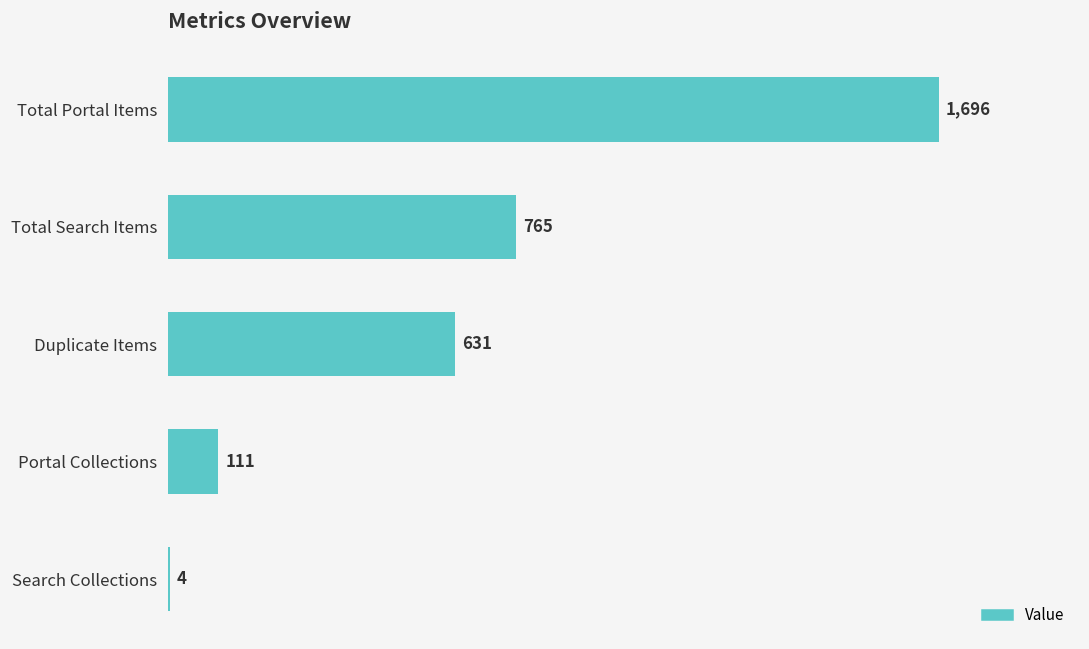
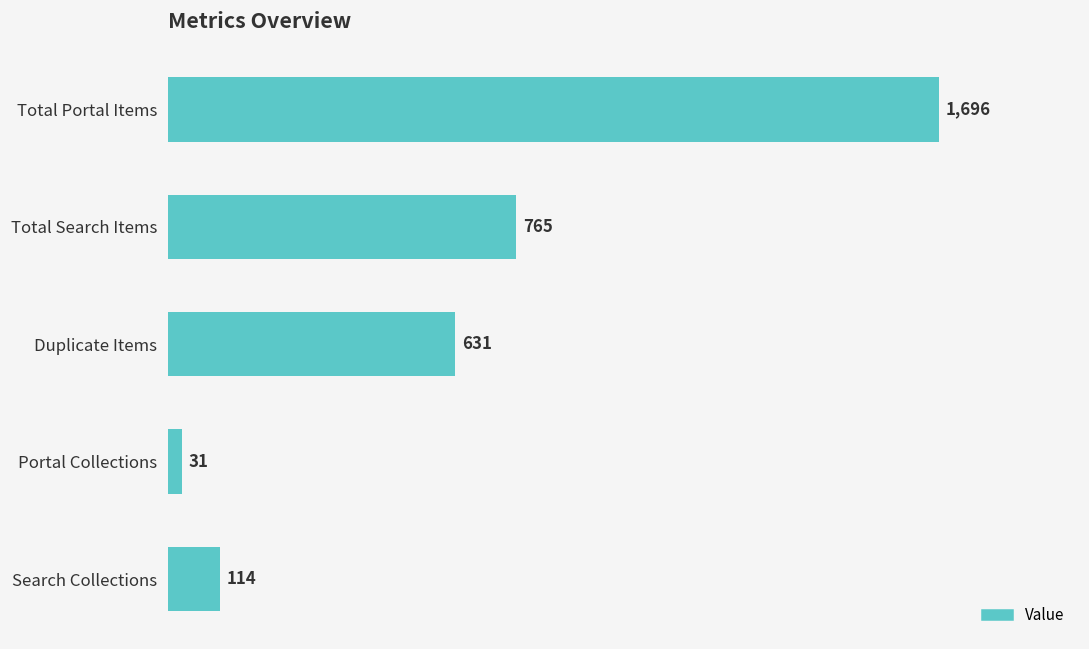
  {
    "Total Portal Items": "1,696",
    "Total Search Items": "765",
    "Duplicate Items": "631",
-   "Portal Collections": "111",
-   "Search Collections": "4"
+   "Portal Collections": "31",
+   "Search Collections": "114"
  }
